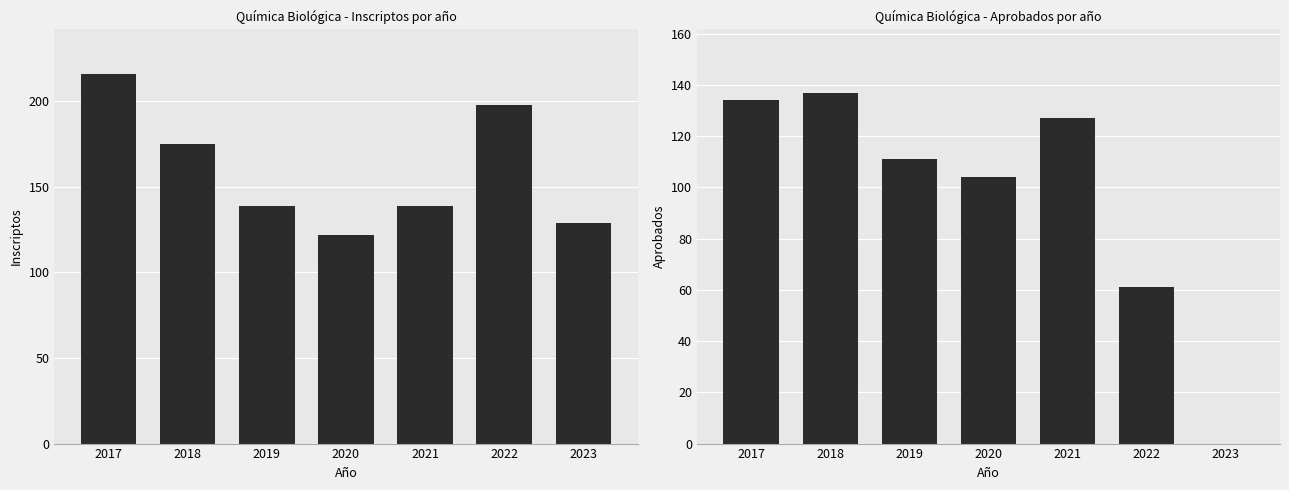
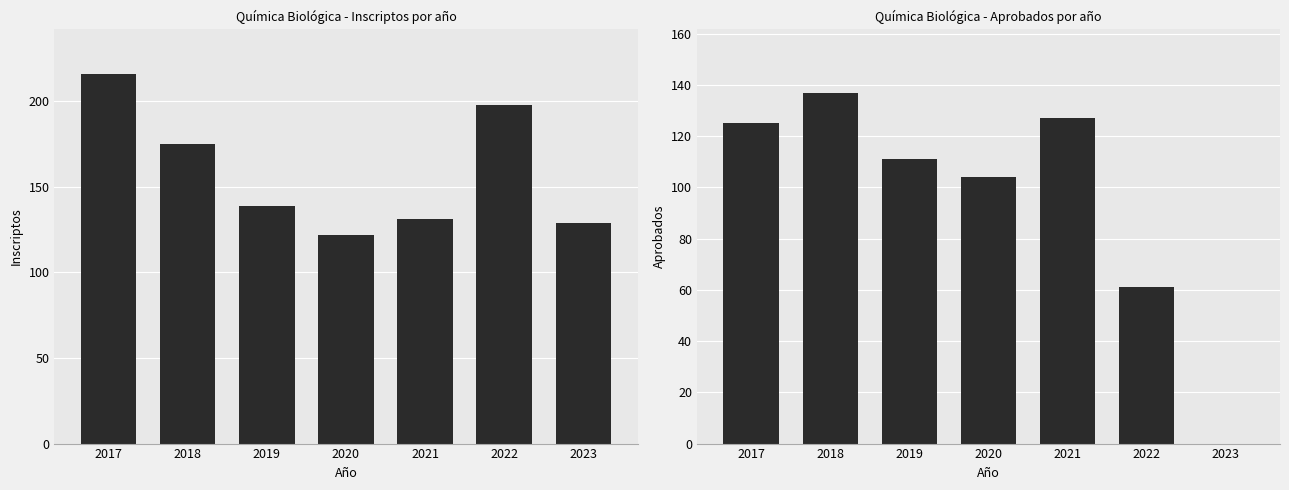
  {
    "Química Biológica - Inscriptos por año": {
      "2017": 216,
      "2018": 175,
      "2019": 139,
      "2020": 122,
-     "2021": 139,
+     "2021": 131,
      "2022": 198,
      "2023": 129
    },
    "Química Biológica - Aprobados por año": {
-     "2017": 134,
+     "2017": 125,
      "2018": 137,
      "2019": 111,
      "2020": 104,
      "2021": 127,
      "2022": 61,
      "2023": 0
    }
  }
